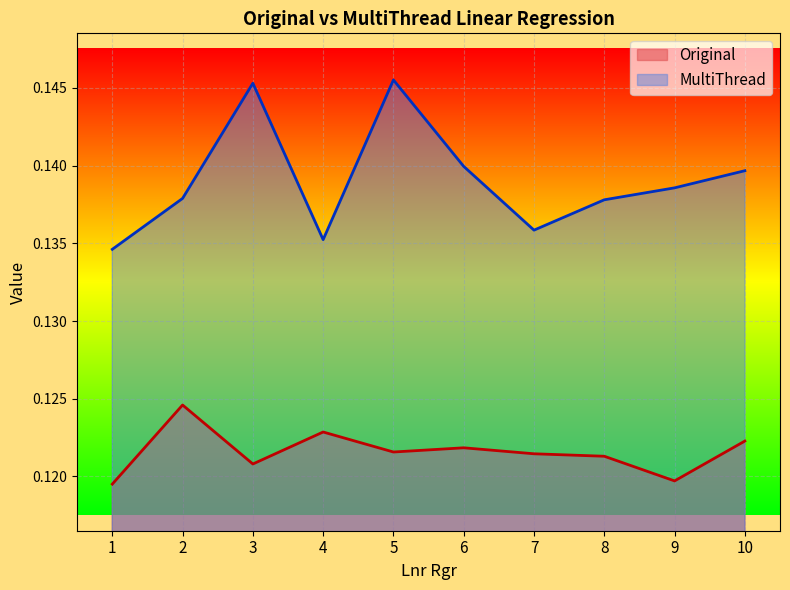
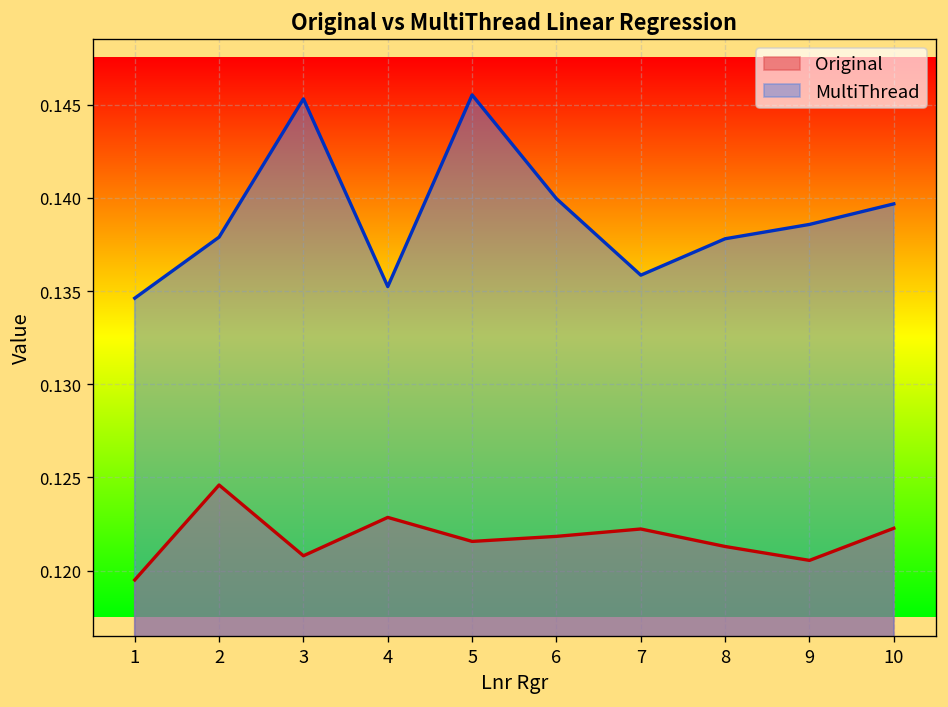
  {
    "Original": {
      "1": 0.1195,
      "2": 0.1246,
      "3": 0.1208,
      "4": 0.1229,
      "5": 0.1216,
      "6": 0.1218,
-     "7": 0.1215,
+     "7": 0.1222,
      "8": 0.1213,
-     "9": 0.1197,
+     "9": 0.1206,
      "10": 0.1223
    },
    "MultiThread": {
      "1": 0.1346,
      "2": 0.1379,
      "3": 0.1453,
      "4": 0.1352,
      "5": 0.1455,
      "6": 0.1400,
      "7": 0.1358,
      "8": 0.1378,
      "9": 0.1386,
      "10": 0.1397
    }
  }
